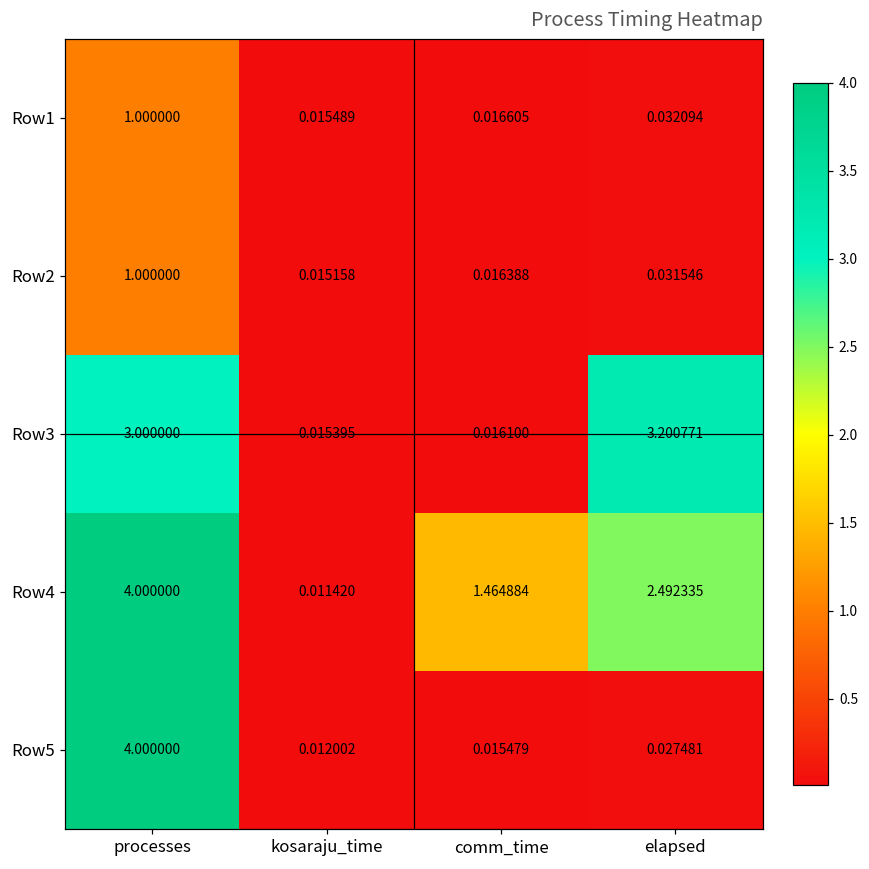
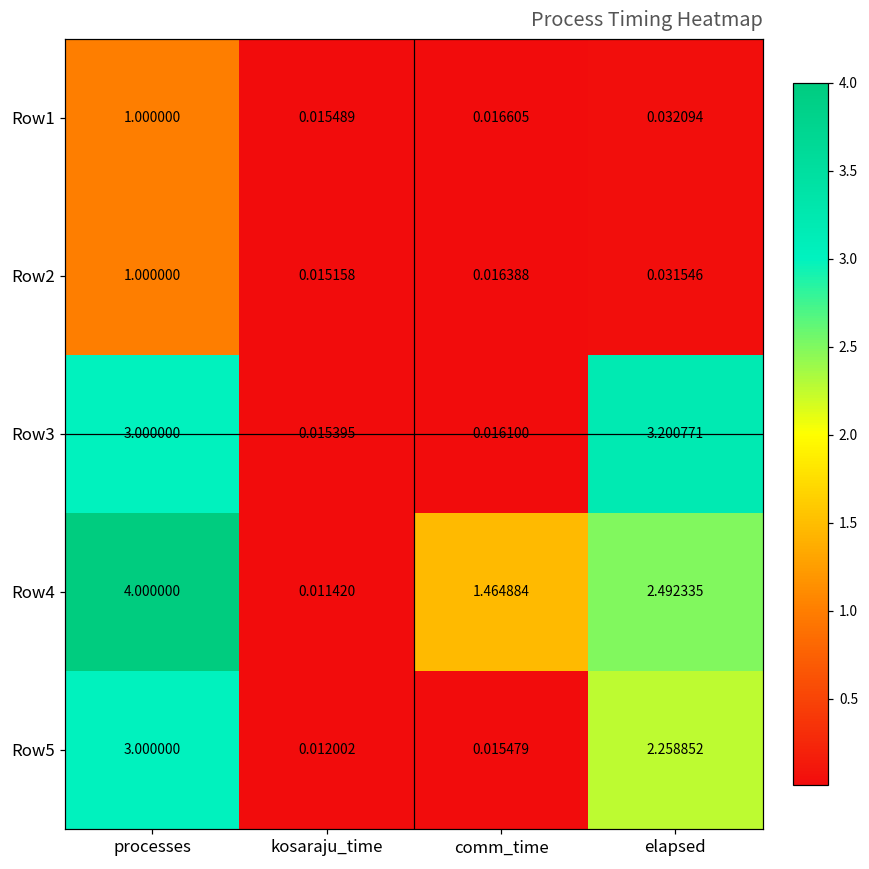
  {
    "Row1": {
      "processes": 1.000000,
      "kosaraju_time": 0.015489,
      "comm_time": 0.016605,
      "elapsed": 0.032094
    },
    "Row2": {
      "processes": 1.000000,
      "kosaraju_time": 0.015158,
      "comm_time": 0.016388,
      "elapsed": 0.031546
    },
    "Row3": {
      "processes": 3.000000,
      "kosaraju_time": 0.015395,
      "comm_time": 0.016100,
      "elapsed": 3.200771
    },
    "Row4": {
      "processes": 4.000000,
      "kosaraju_time": 0.011420,
      "comm_time": 1.464884,
      "elapsed": 2.492335
    },
    "Row5": {
-     "processes": 4.000000,
+     "processes": 3.000000,
      "kosaraju_time": 0.012002,
      "comm_time": 0.015479,
-     "elapsed": 0.027481
+     "elapsed": 2.258852
    }
  }
